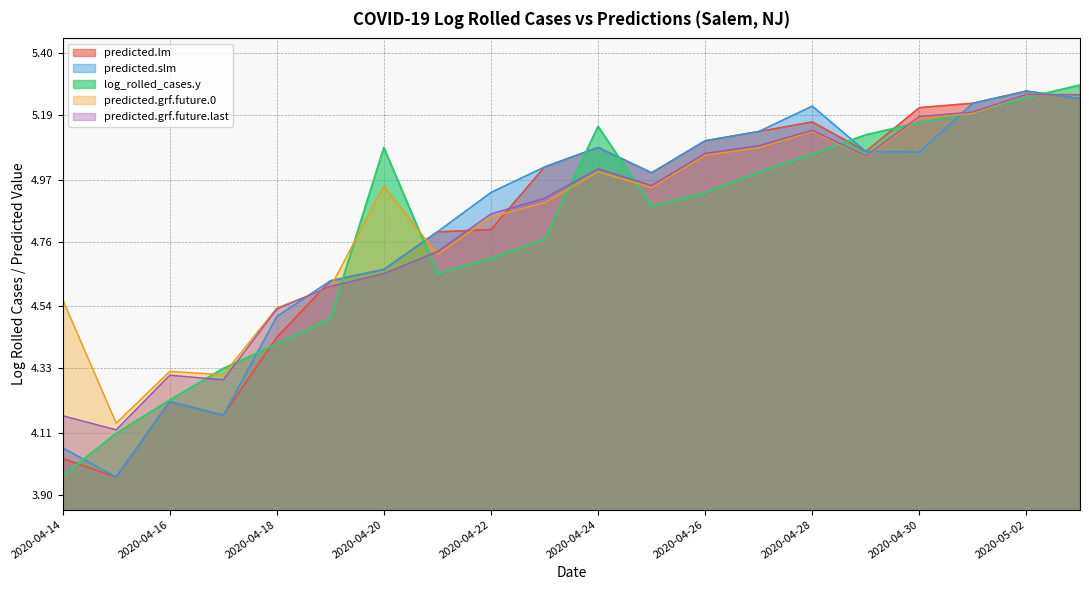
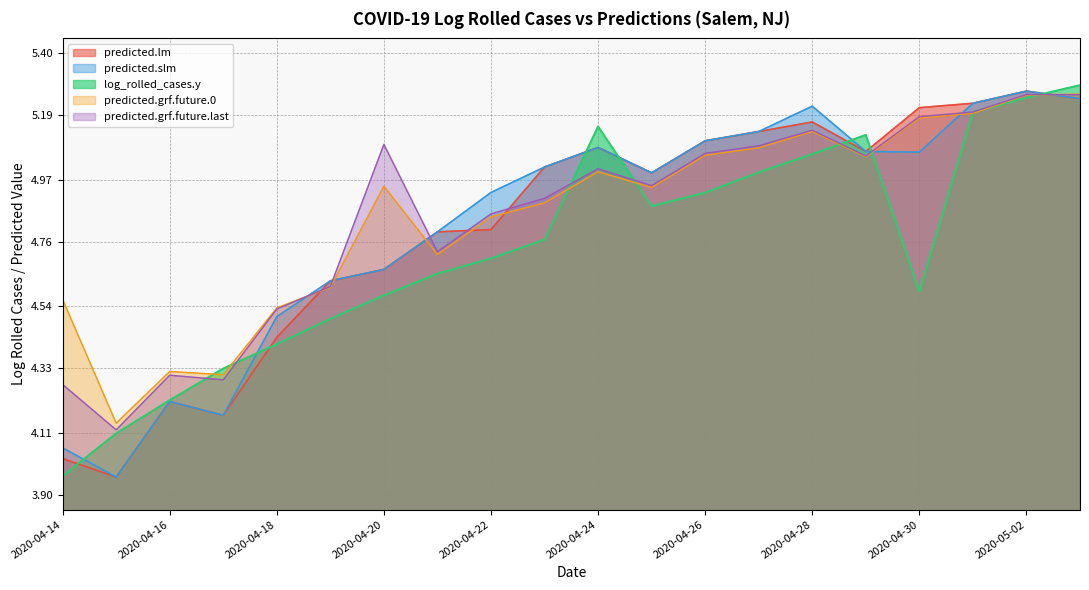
  {
    "predicted.lm": {
      "2020-04-14": 4.02,
      "2020-04-18": 4.43,
      "2020-04-22": 4.80,
      "2020-04-28": 5.17,
      "2020-04-30": 5.21
    },
    "predicted.slm": {
      "2020-04-14": 4.06,
      "2020-04-18": 4.51,
      "2020-04-22": 4.93,
      "2020-04-28": 5.22,
      "2020-04-30": 5.06
    },
    "log_rolled_cases.y": {
      "2020-04-14": 3.96,
      "2020-04-18": 4.41,
-     "2020-04-20": 5.08,
+     "2020-04-20": 4.58,
      "2020-04-22": 4.70,
      "2020-04-24": 5.15,
      "2020-04-26": 4.93,
      "2020-04-28": 5.06,
-     "2020-04-30": 5.16,
+     "2020-04-30": 4.59,
      "2020-05-02": 5.25
    },
    "predicted.grf.future.0": {
      "2020-04-14": 4.56,
      "2020-04-16": 4.32,
      "2020-04-20": 4.95,
      "2020-04-22": 4.84,
      "2020-04-24": 5.00
    },
    "predicted.grf.future.last": {
-     "2020-04-14": 4.17,
+     "2020-04-14": 4.27,
      "2020-04-16": 4.31,
-     "2020-04-20": 4.65,
+     "2020-04-20": 5.09,
      "2020-04-22": 4.85,
      "2020-04-24": 5.01
    }
  }
